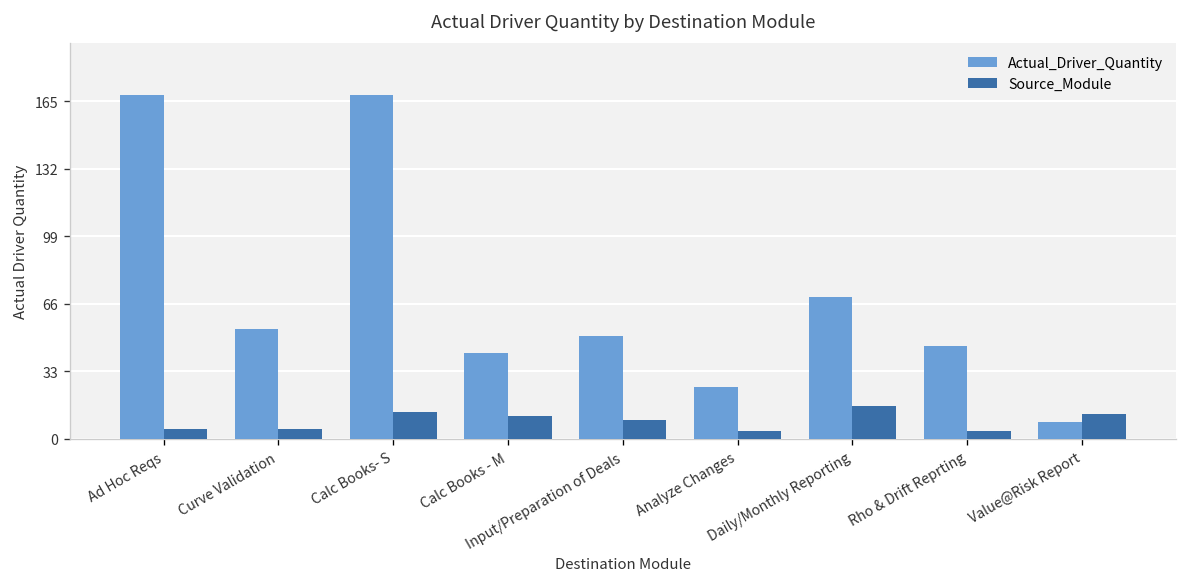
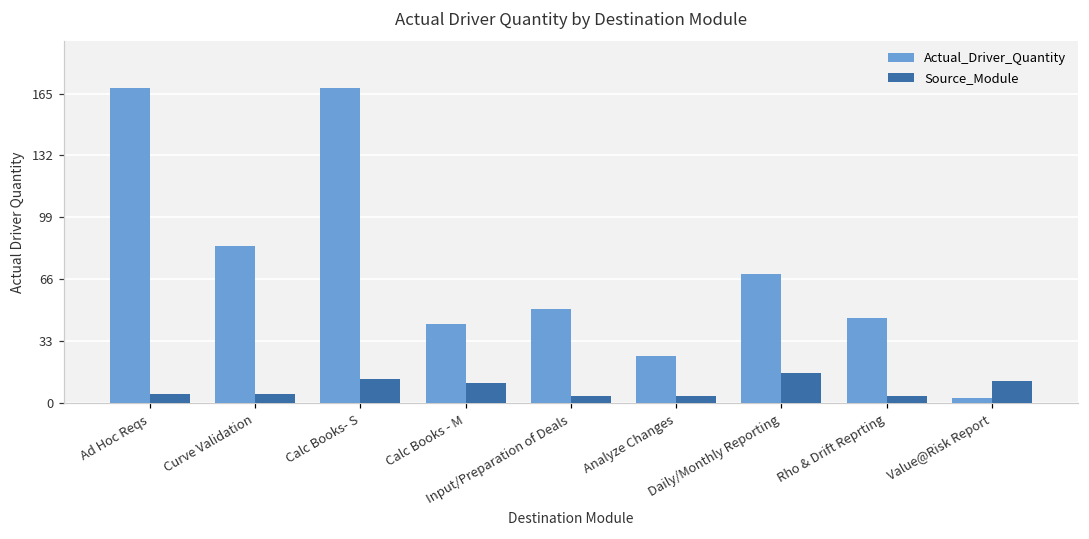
  {
    "Actual_Driver_Quantity": {
      "Ad Hoc Reqs": 168,
-     "Curve Validation": 54,
+     "Curve Validation": 84,
      "Calc Books- S": 168,
      "Calc Books - M": 42,
      "Input/Preparation of Deals": 50,
      "Analyze Changes": 25,
      "Daily/Monthly Reporting": 69,
      "Rho & Drift Reprting": 46,
-     "Value@Risk Report": 8
+     "Value@Risk Report": 3
    },
    "Source_Module": {
      "Ad Hoc Reqs": 5,
      "Curve Validation": 5,
      "Calc Books- S": 13,
      "Calc Books - M": 11,
-     "Input/Preparation of Deals": 9,
+     "Input/Preparation of Deals": 4,
      "Analyze Changes": 4,
      "Daily/Monthly Reporting": 16,
      "Rho & Drift Reprting": 4,
      "Value@Risk Report": 12
    }
  }
